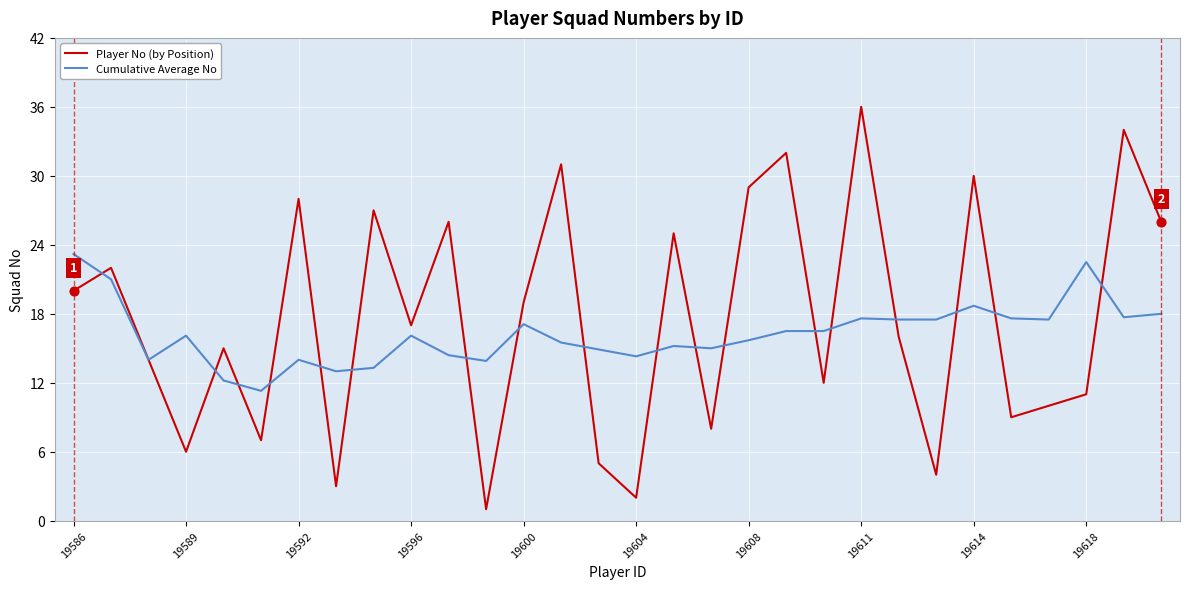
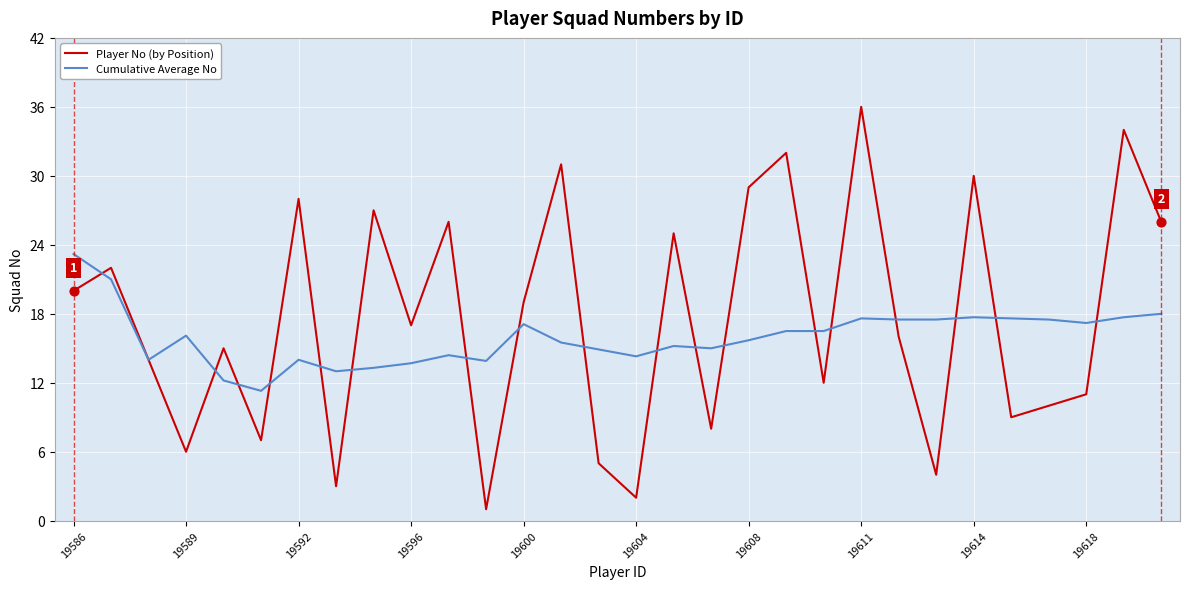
  {
    "Cumulative Average No": {
      "19589": 16.1,
      "19592": 14.0,
-     "19596": 16.1,
+     "19596": 13.7,
      "19600": 17.1,
      "19604": 14.3,
      "19608": 15.7,
      "19611": 17.6,
-     "19614": 18.7,
-     "19618": 22.5
+     "19614": 17.7,
+     "19618": 17.2
    }
  }
